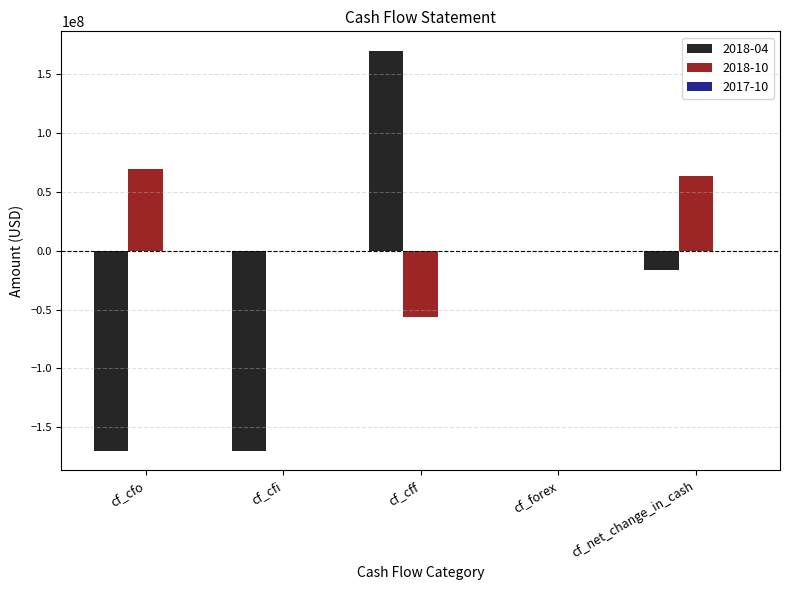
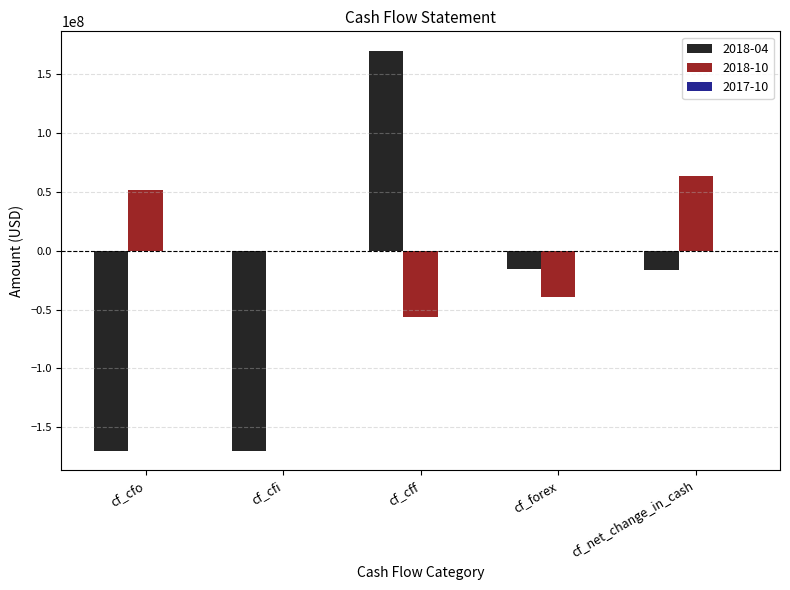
  {
    "2018-04": {
      "cf_cfo": -170000000,
      "cf_cfi": -170000000,
      "cf_cff": 170000000,
-     "cf_forex": 0,
+     "cf_forex": -16000000,
      "cf_net_change_in_cash": -16000000
    },
    "2018-10": {
-     "cf_cfo": 70000000,
+     "cf_cfo": 52000000,
      "cf_cfi": 0,
      "cf_cff": -56000000,
-     "cf_forex": 0,
+     "cf_forex": -39000000,
      "cf_net_change_in_cash": 64000000
    },
    "2017-10": {
      "cf_cfo": 0,
      "cf_cfi": 0,
      "cf_cff": 0,
      "cf_forex": 0,
      "cf_net_change_in_cash": 0
    }
  }
